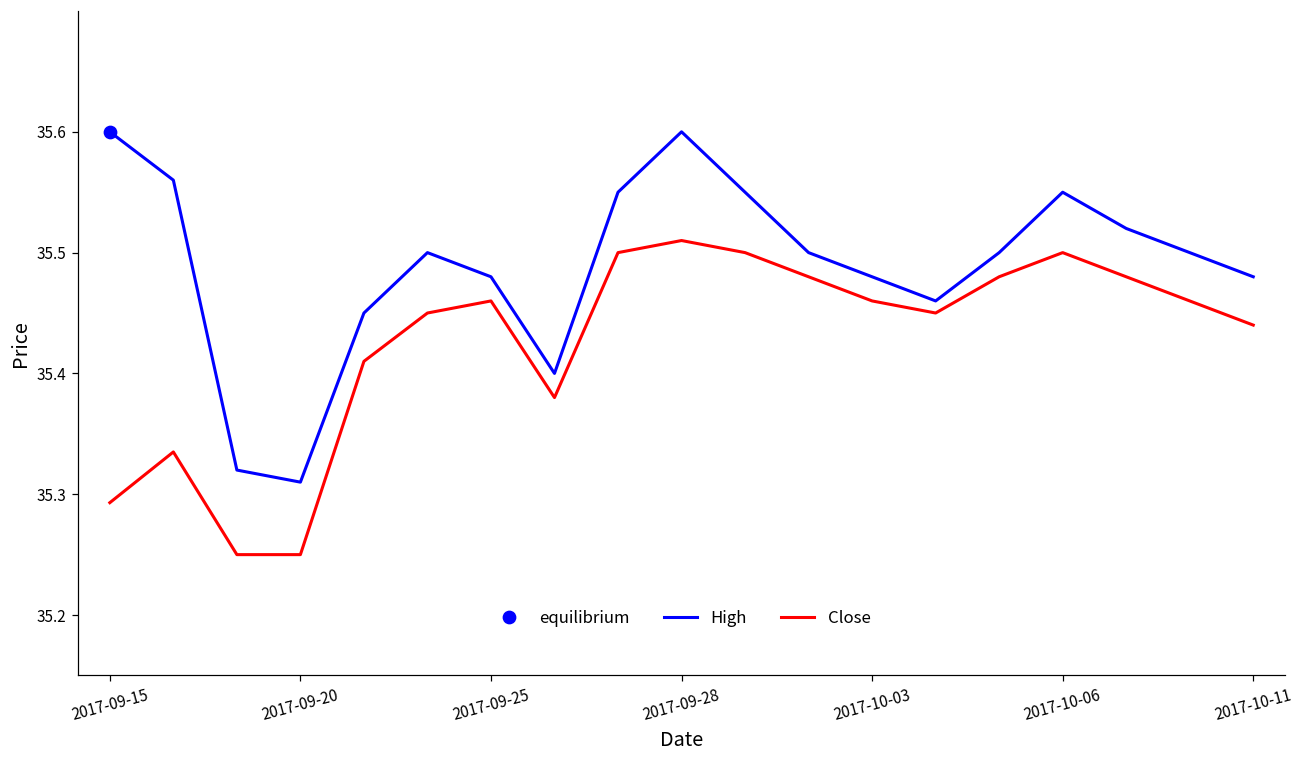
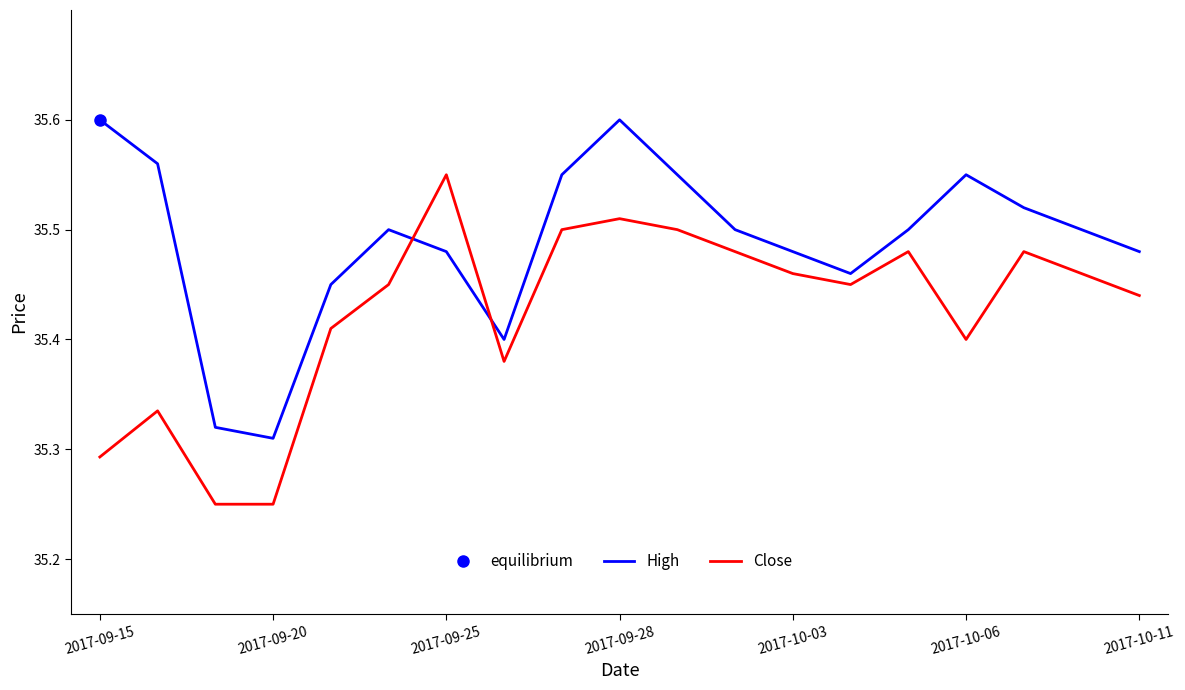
  {
    "Close": {
      "2017-09-15": 35.293,
      "2017-09-20": 35.25,
-     "2017-09-25": 35.46,
+     "2017-09-25": 35.55,
      "2017-09-28": 35.51,
      "2017-10-03": 35.46,
-     "2017-10-06": 35.5,
+     "2017-10-06": 35.4,
      "2017-10-11": 35.44
    }
  }
